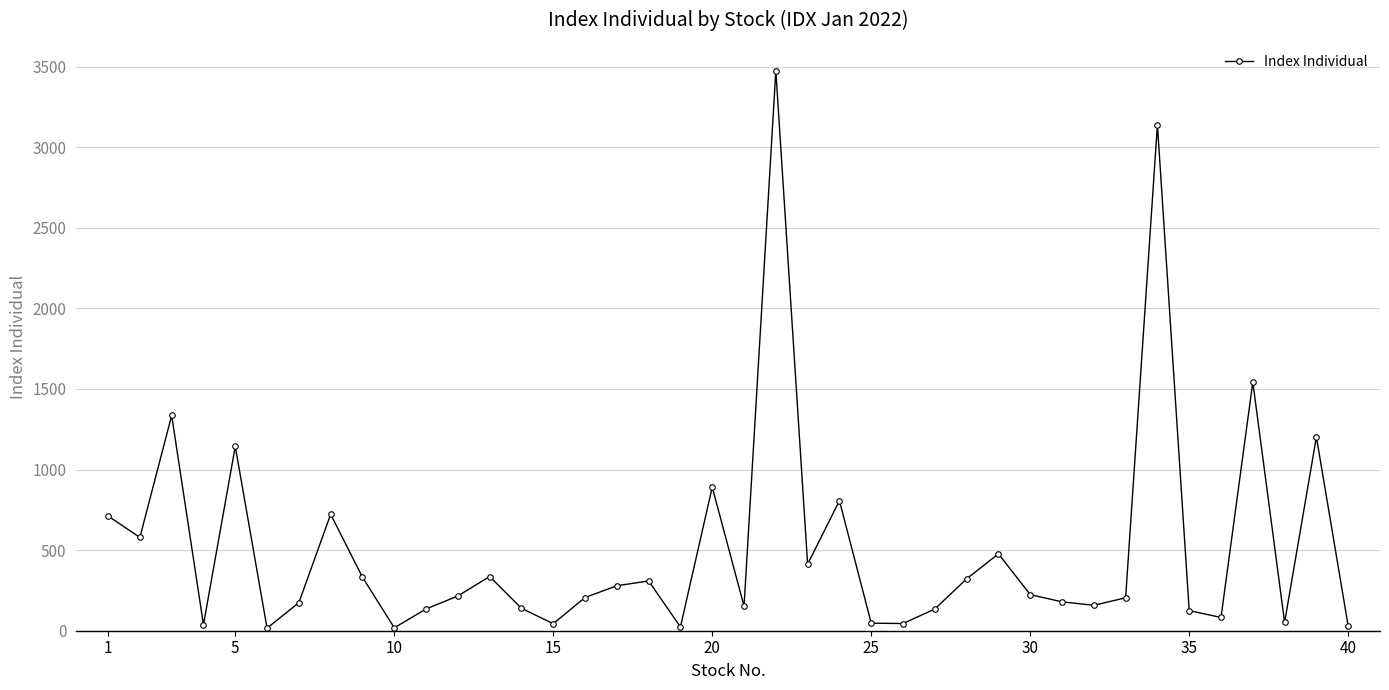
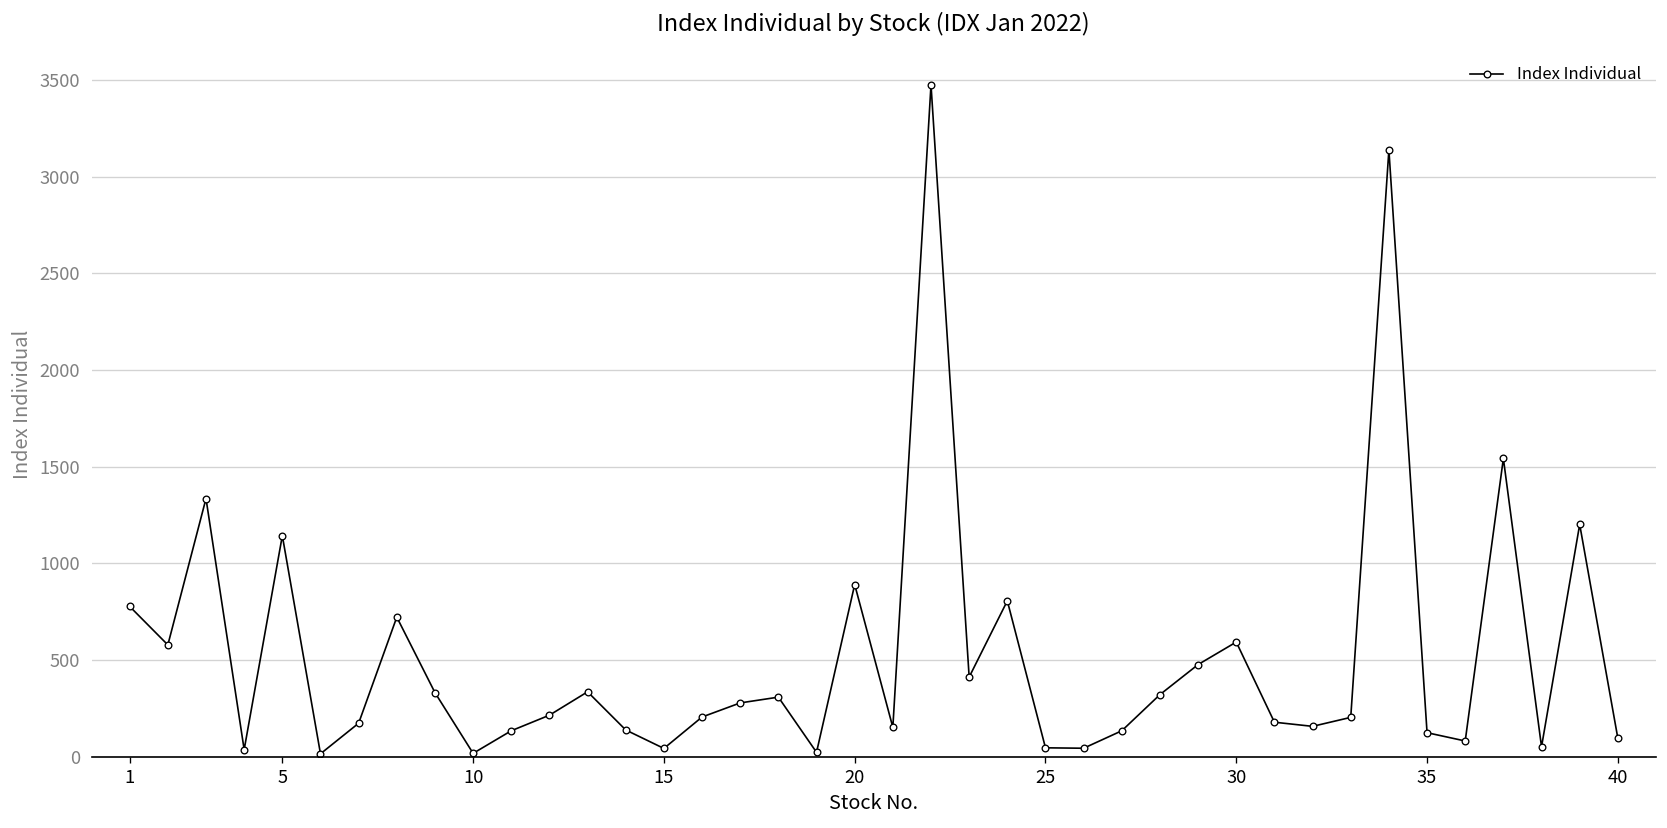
  {
-   "1": 710,
+   "1": 780,
    "5": 1140,
    "10": 20,
    "15": 40,
    "20": 890,
    "25": 50,
-   "30": 220,
+   "30": 590,
    "35": 130,
-   "40": 30
+   "40": 100
  }
